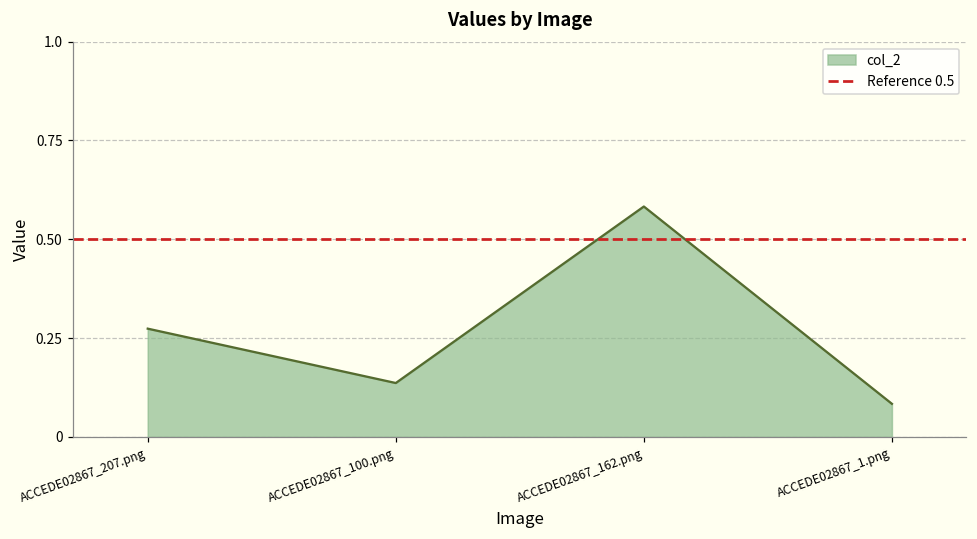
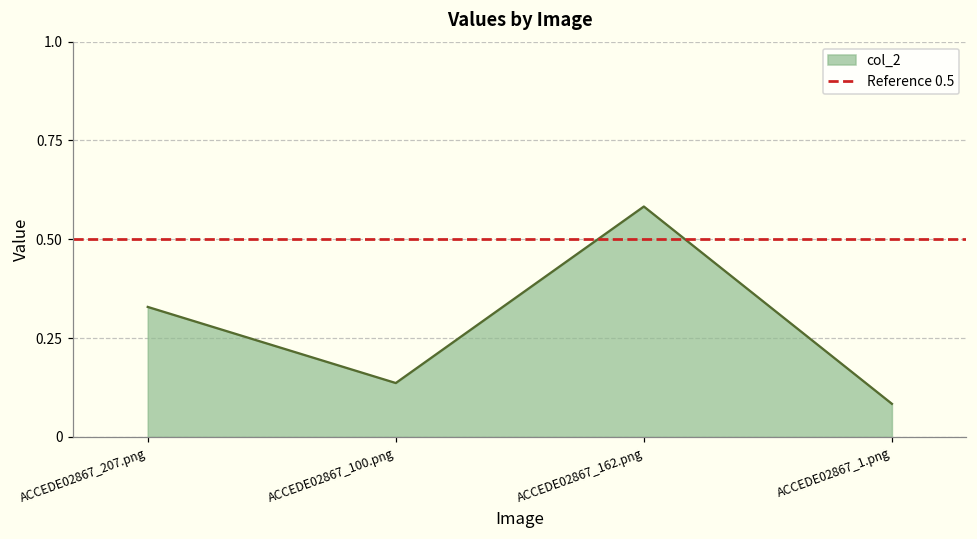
  {
-   "ACCEDE02867_207.png": 0.27,
+   "ACCEDE02867_207.png": 0.33,
    "ACCEDE02867_100.png": 0.14,
    "ACCEDE02867_162.png": 0.58,
    "ACCEDE02867_1.png": 0.08
  }
